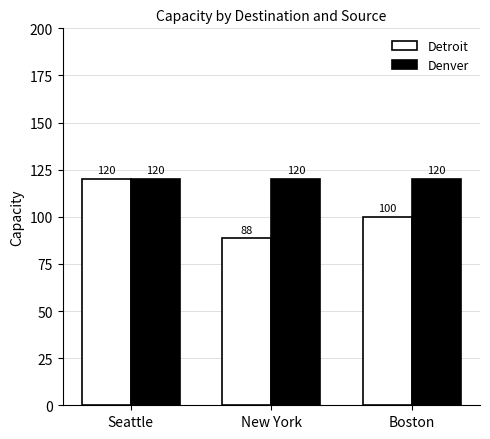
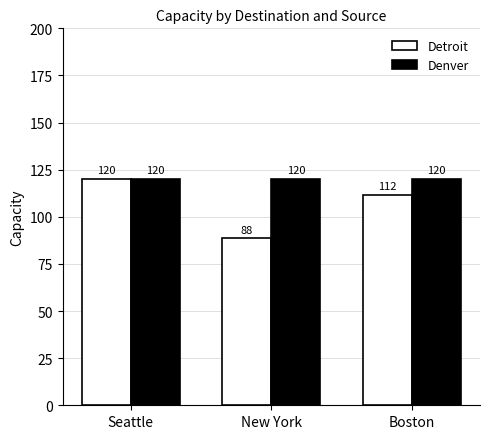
  {
    "Detroit": {
      "Seattle": 120,
      "New York": 88,
-     "Boston": 100
+     "Boston": 112
    },
    "Denver": {
      "Seattle": 120,
      "New York": 120,
      "Boston": 120
    }
  }
